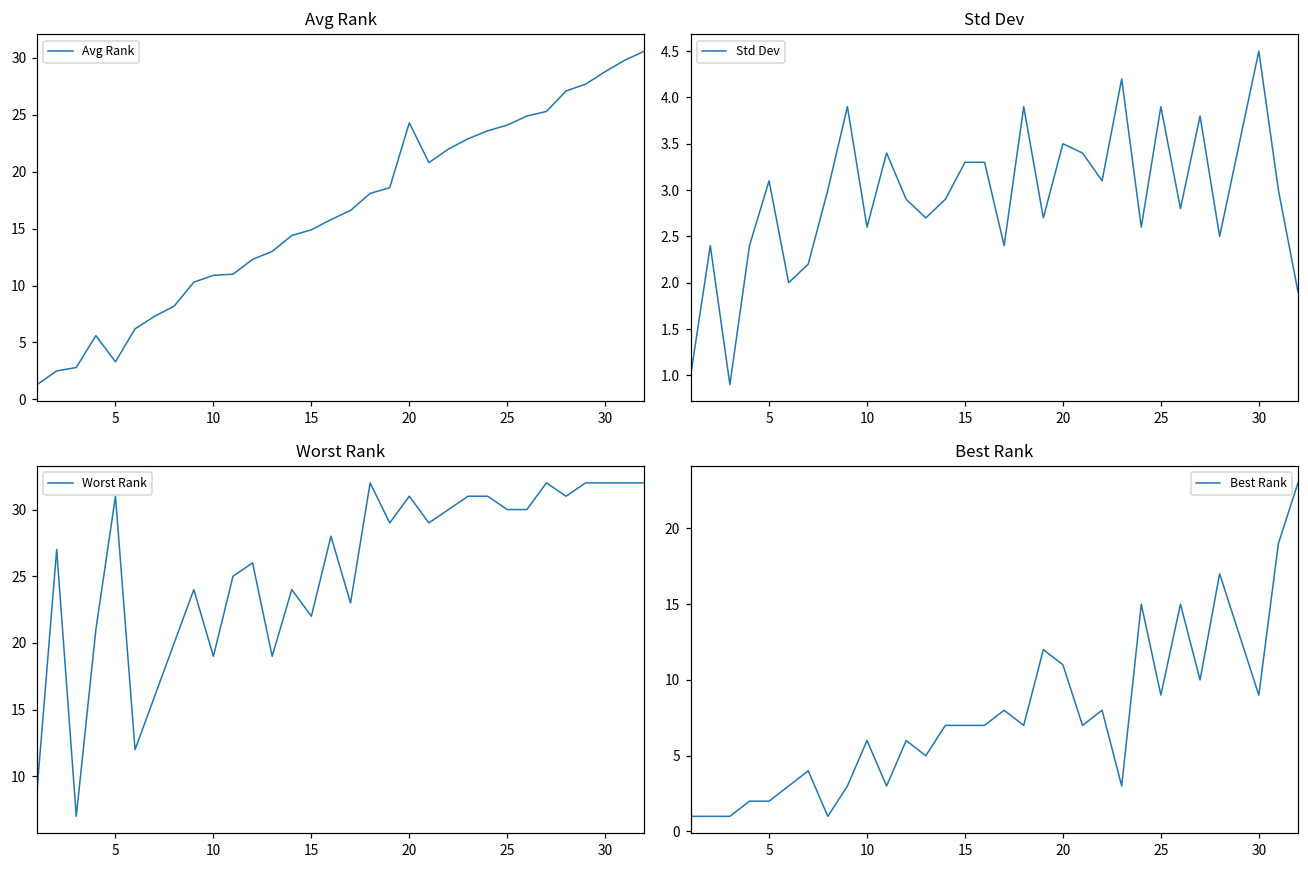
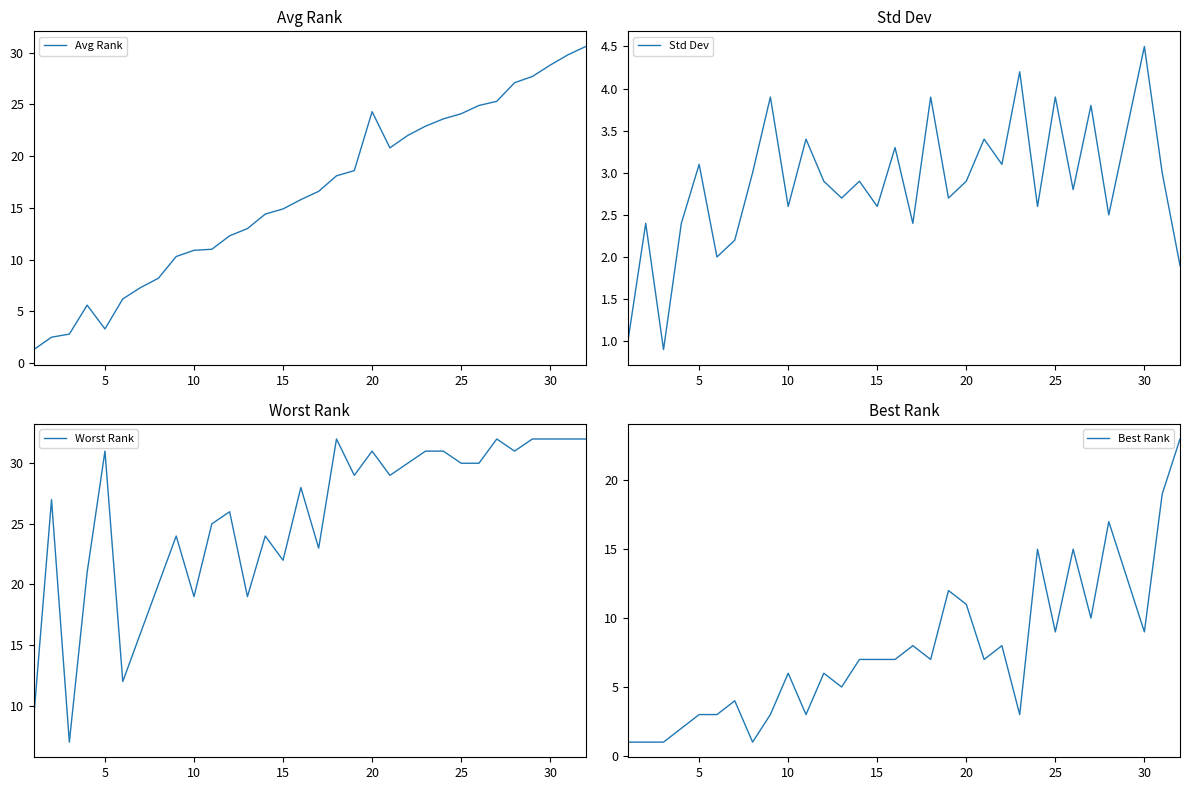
  {
    "Avg Rank": {
      "5": 3.3,
      "10": 10.9,
      "15": 14.9,
      "20": 24.3,
      "25": 24.1,
      "30": 28.8
    },
    "Std Dev": {
      "5": 3.1,
      "10": 2.6,
-     "15": 3.3,
-     "20": 3.5,
+     "15": 2.6,
+     "20": 2.9,
      "25": 3.9,
      "30": 4.5
    },
    "Worst Rank": {
      "5": 31.0,
      "10": 19.0,
      "15": 22.0,
      "20": 31.0,
      "25": 30.0,
      "30": 32.0
    },
    "Best Rank": {
-     "5": 2,
+     "5": 3,
      "10": 6,
      "15": 7,
      "20": 11,
      "25": 9,
      "30": 9
    }
  }
